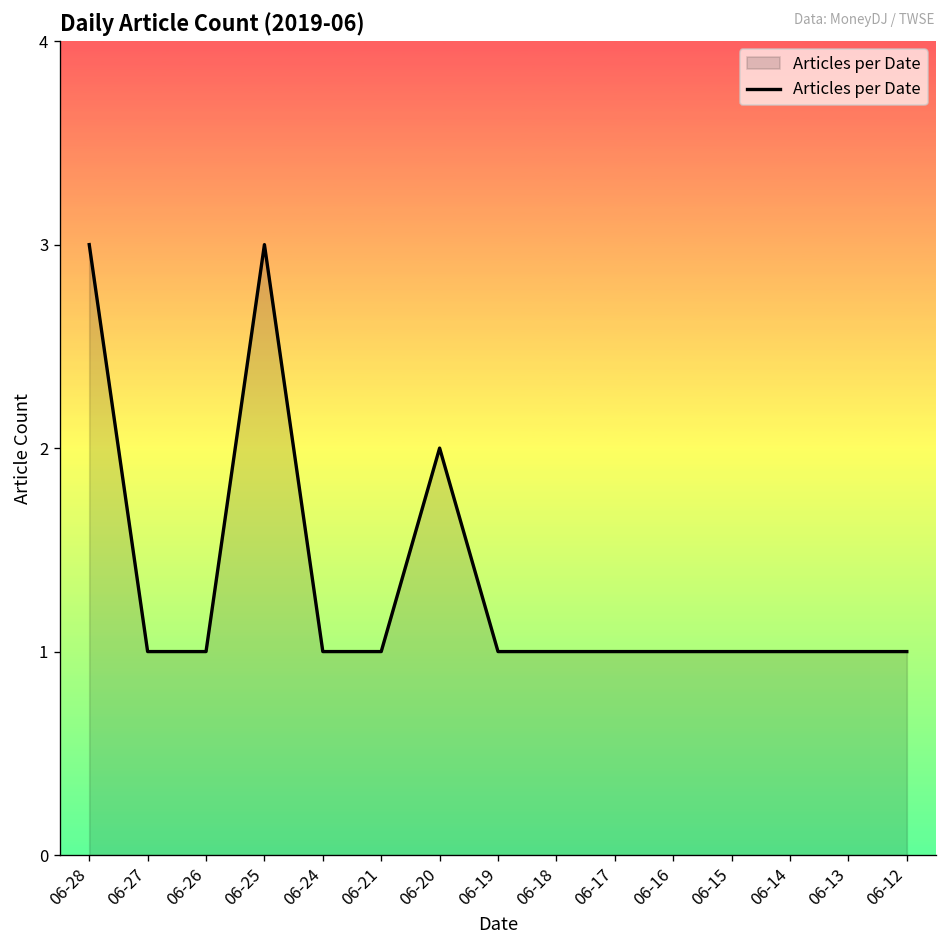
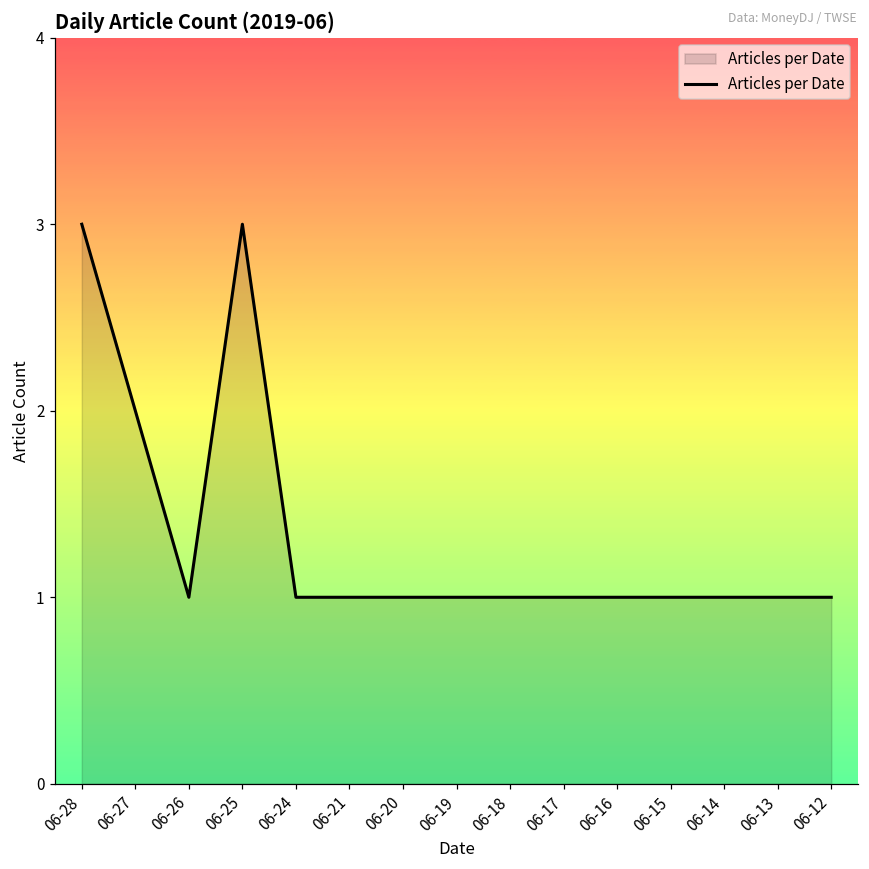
  {
    "06-28": 3,
-   "06-27": 1,
+   "06-27": 2,
    "06-26": 1,
    "06-25": 3,
    "06-24": 1,
    "06-21": 1,
-   "06-20": 2,
+   "06-20": 1,
    "06-19": 1,
    "06-18": 1,
    "06-17": 1,
    "06-16": 1,
    "06-15": 1,
    "06-14": 1,
    "06-13": 1,
    "06-12": 1
  }
